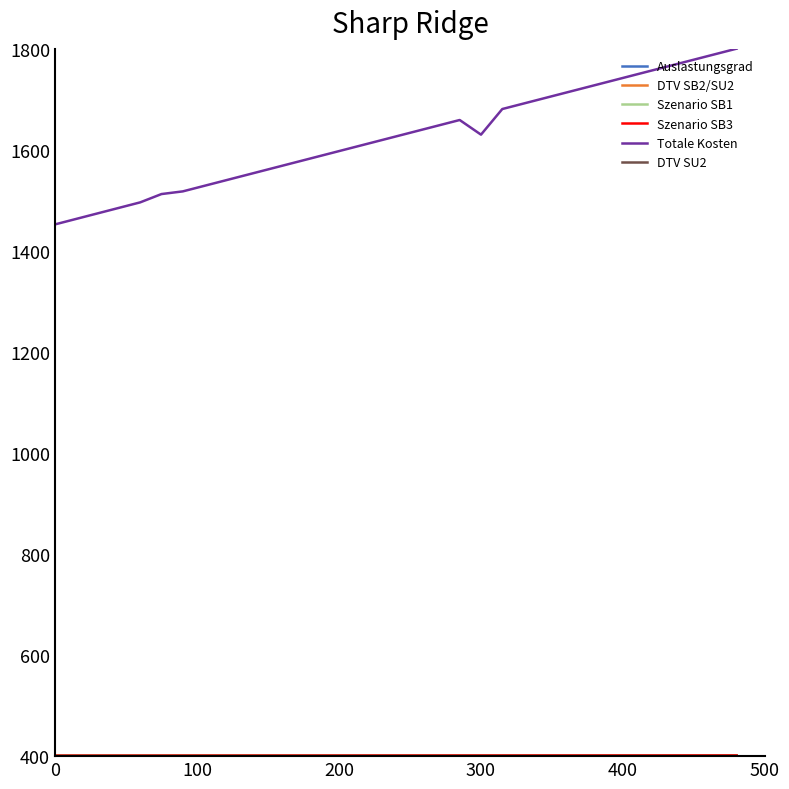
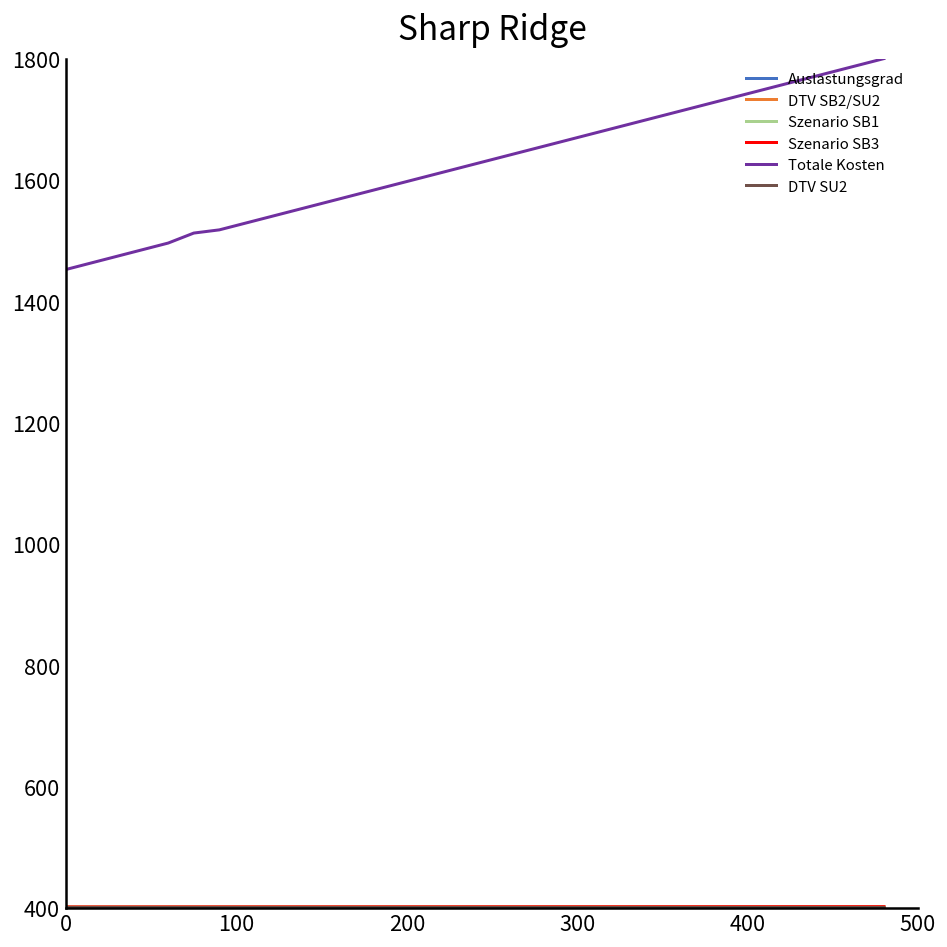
  {
    "Totale Kosten": {
      "0": 1450,
-     "300": 1630
+     "300": 1670
    }
  }
